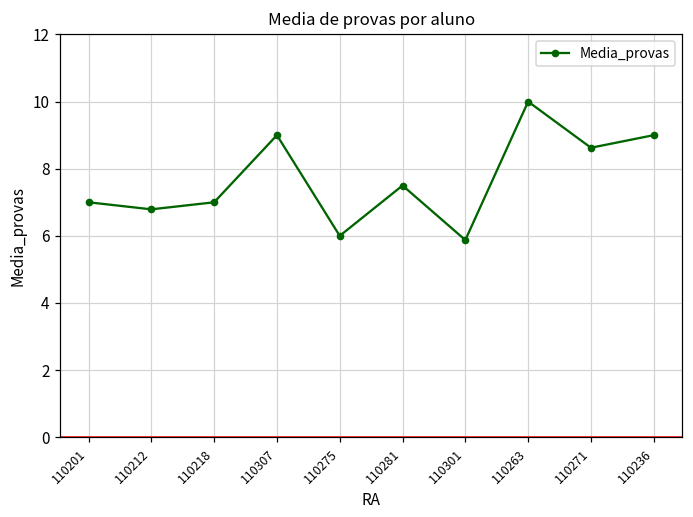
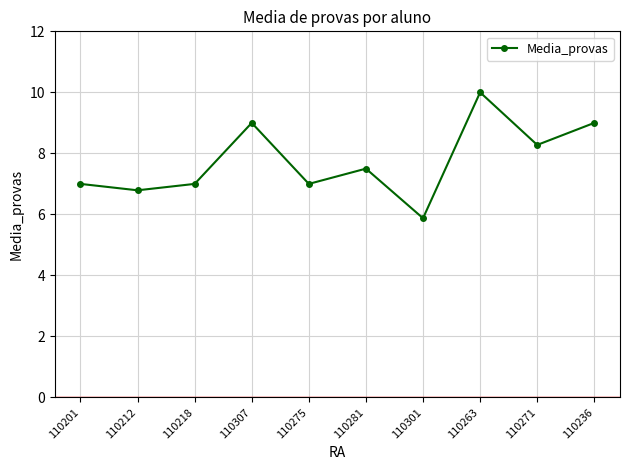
  {
    "110201": 7.0,
    "110212": 6.8,
    "110218": 7.0,
    "110307": 9.0,
-   "110275": 6,
+   "110275": 7,
    "110281": 7.5,
    "110301": 5.9,
    "110263": 10.0,
-   "110271": 8.6,
+   "110271": 8.3,
    "110236": 9.0
  }
